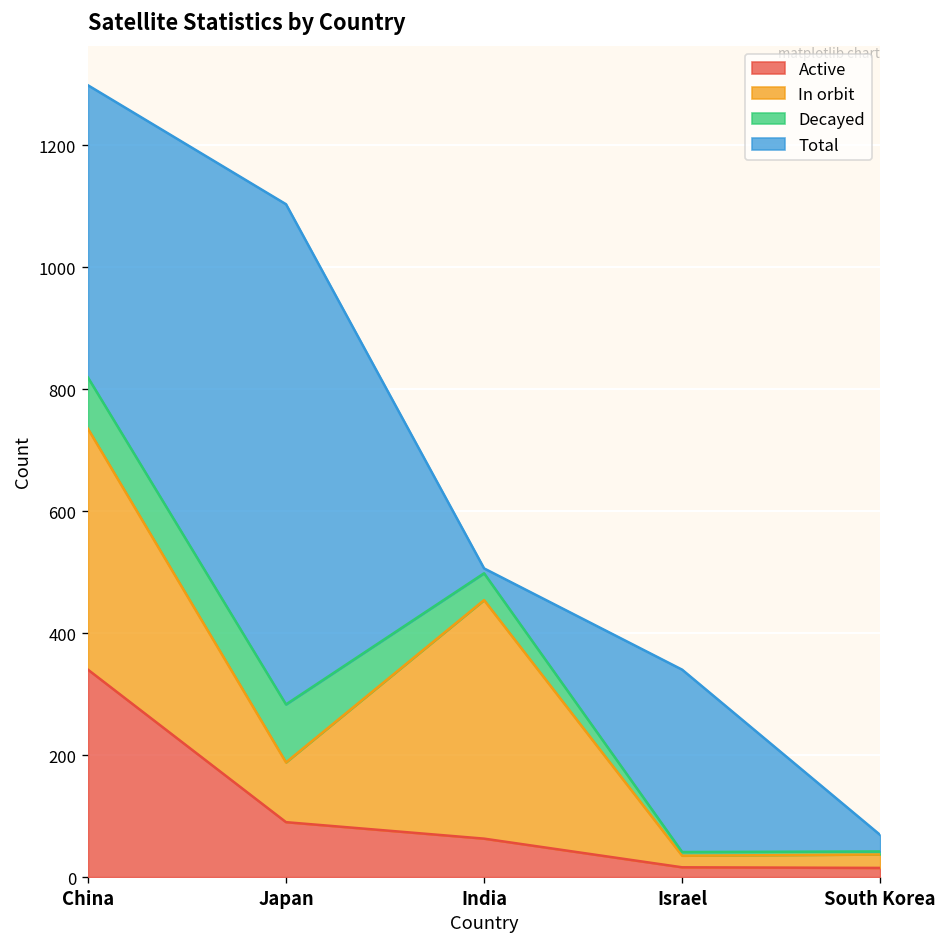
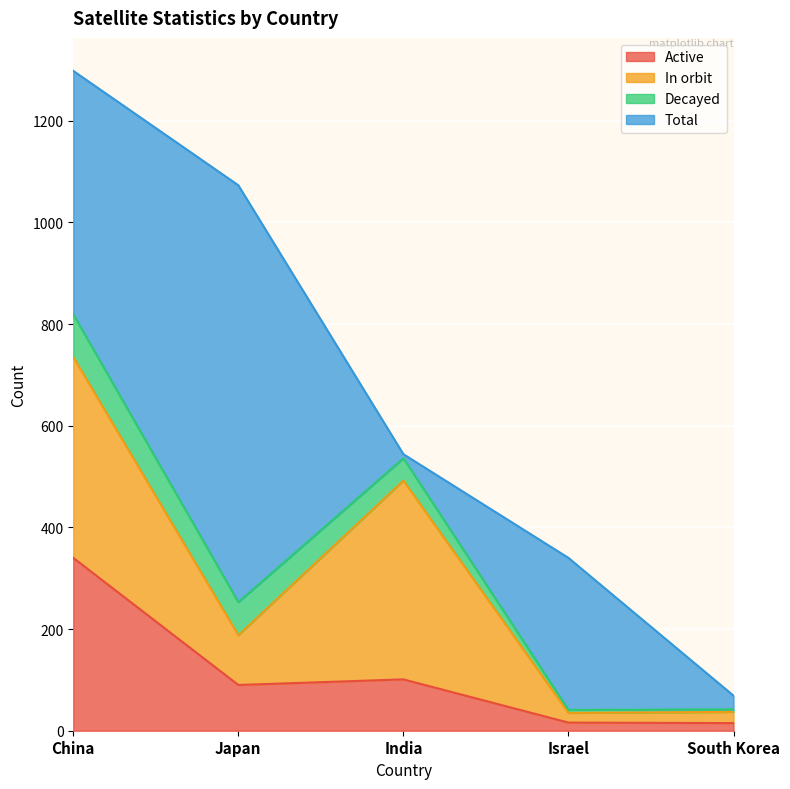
  {
    "Active": {
      "China": 340,
      "Japan": 90,
-     "India": 60,
+     "India": 100,
      "Israel": 20,
      "South Korea": 20
    },
    "In orbit": {
      "China": 400,
      "Japan": 100,
      "India": 390,
      "Israel": 20
    },
    "Decayed": {
      "China": 80,
-     "Japan": 100,
+     "Japan": 70,
      "India": 40,
      "Israel": 10
    },
    "Total": {
      "China": 480,
      "Japan": 820,
      "India": 10,
      "Israel": 300,
      "South Korea": 30
    }
  }
